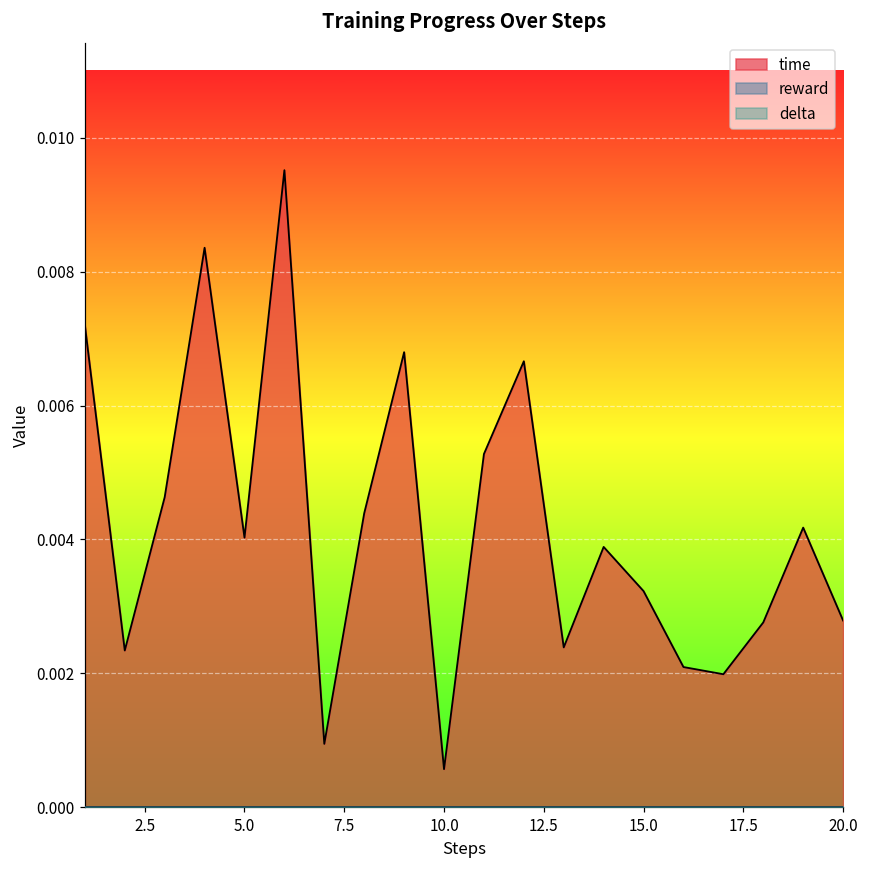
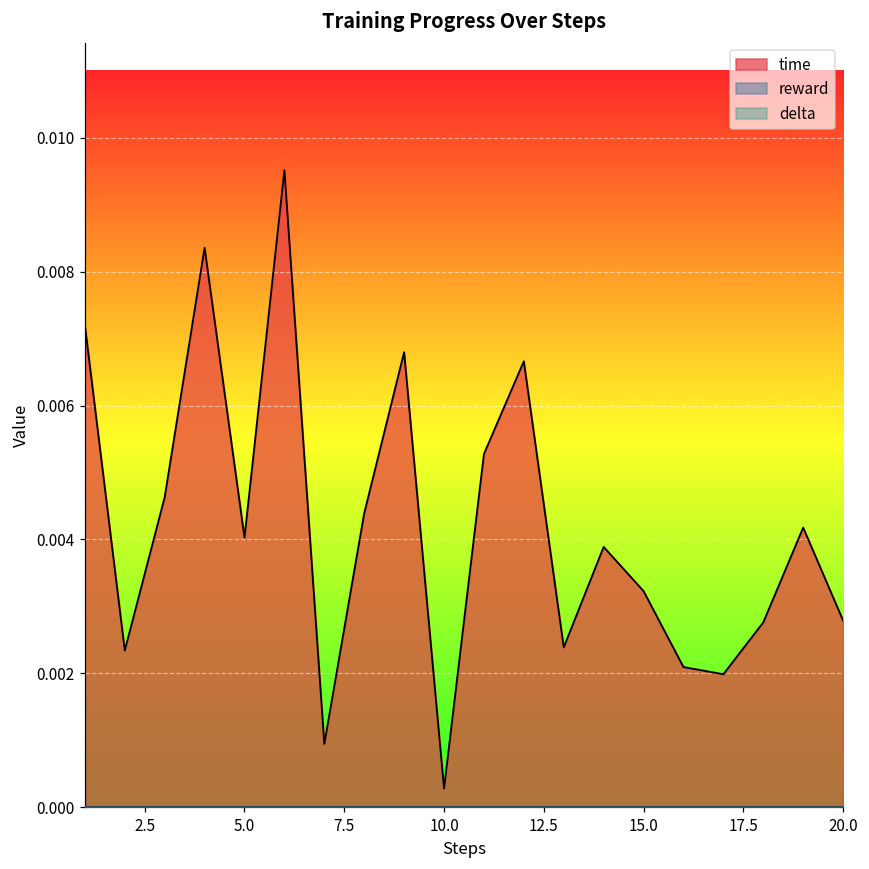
  {
    "time": {
      "5.0": 0.0040,
-     "10.0": 0.0006,
+     "10.0": 0.0003,
      "15.0": 0.0032,
      "20.0": 0.0028
    },
    "delta": {
      "5.0": 0.0000,
      "10.0": 0.0000,
      "15.0": 0.0000,
      "20.0": 0.0000
    }
  }
